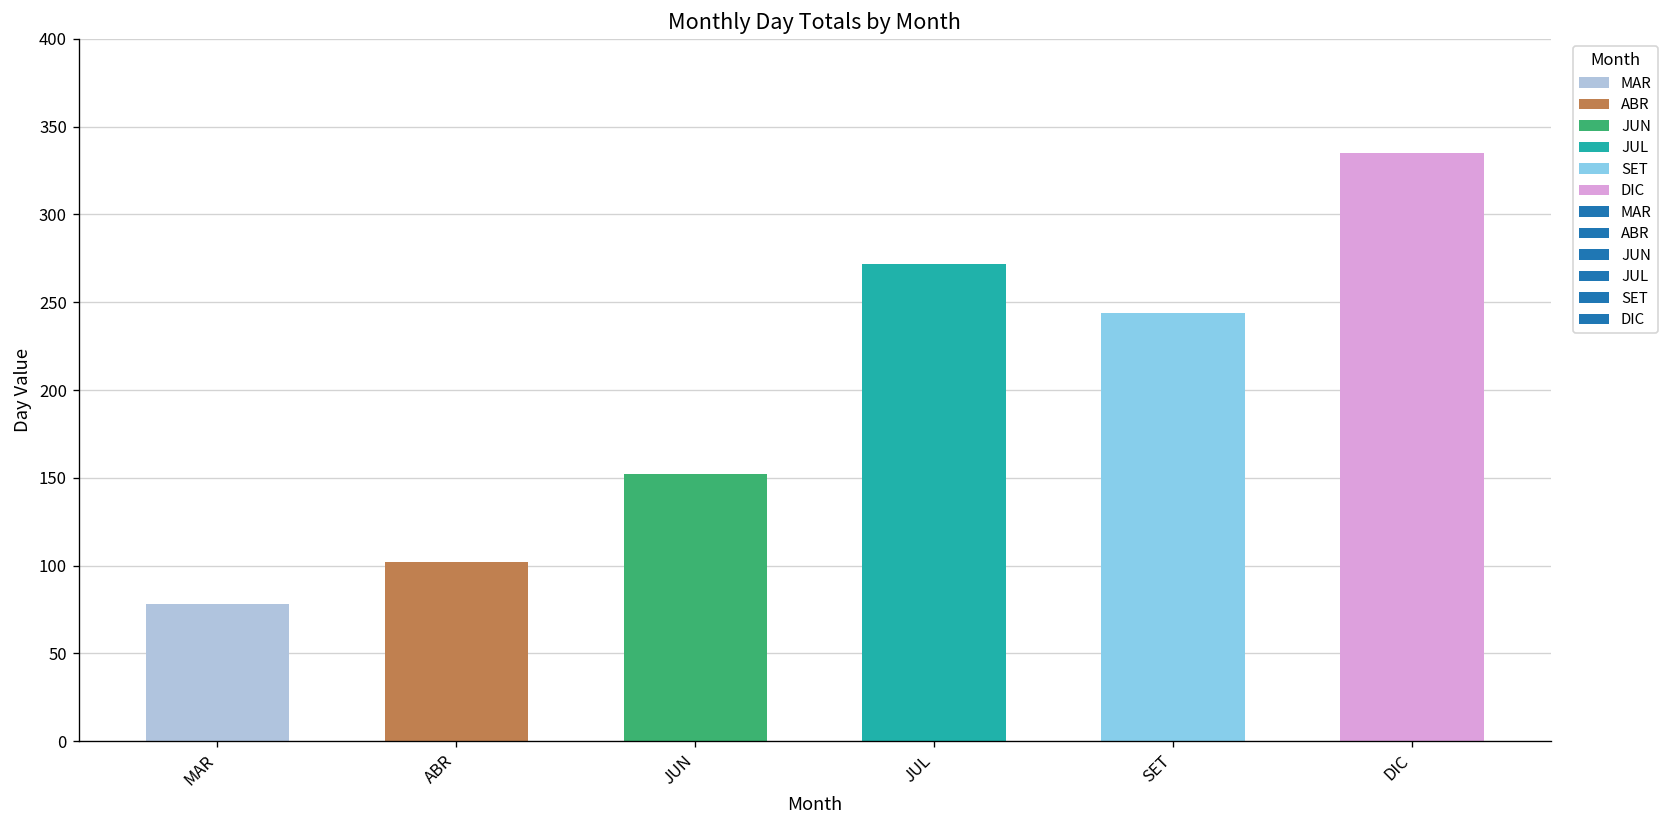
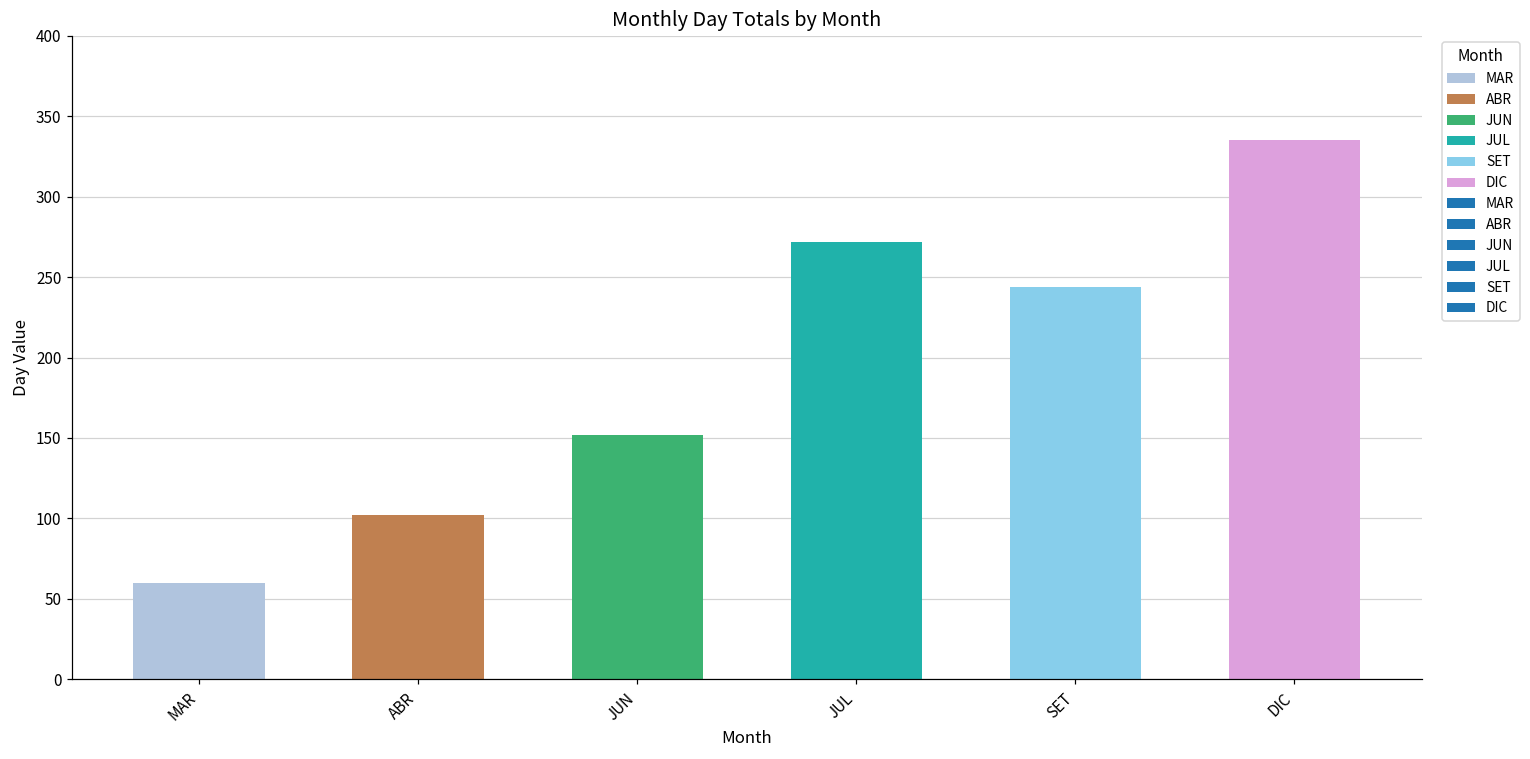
  {
-   "MAR": 78,
+   "MAR": 60,
    "ABR": 102,
    "JUN": 152,
    "JUL": 272,
    "SET": 244,
    "DIC": 335
  }
